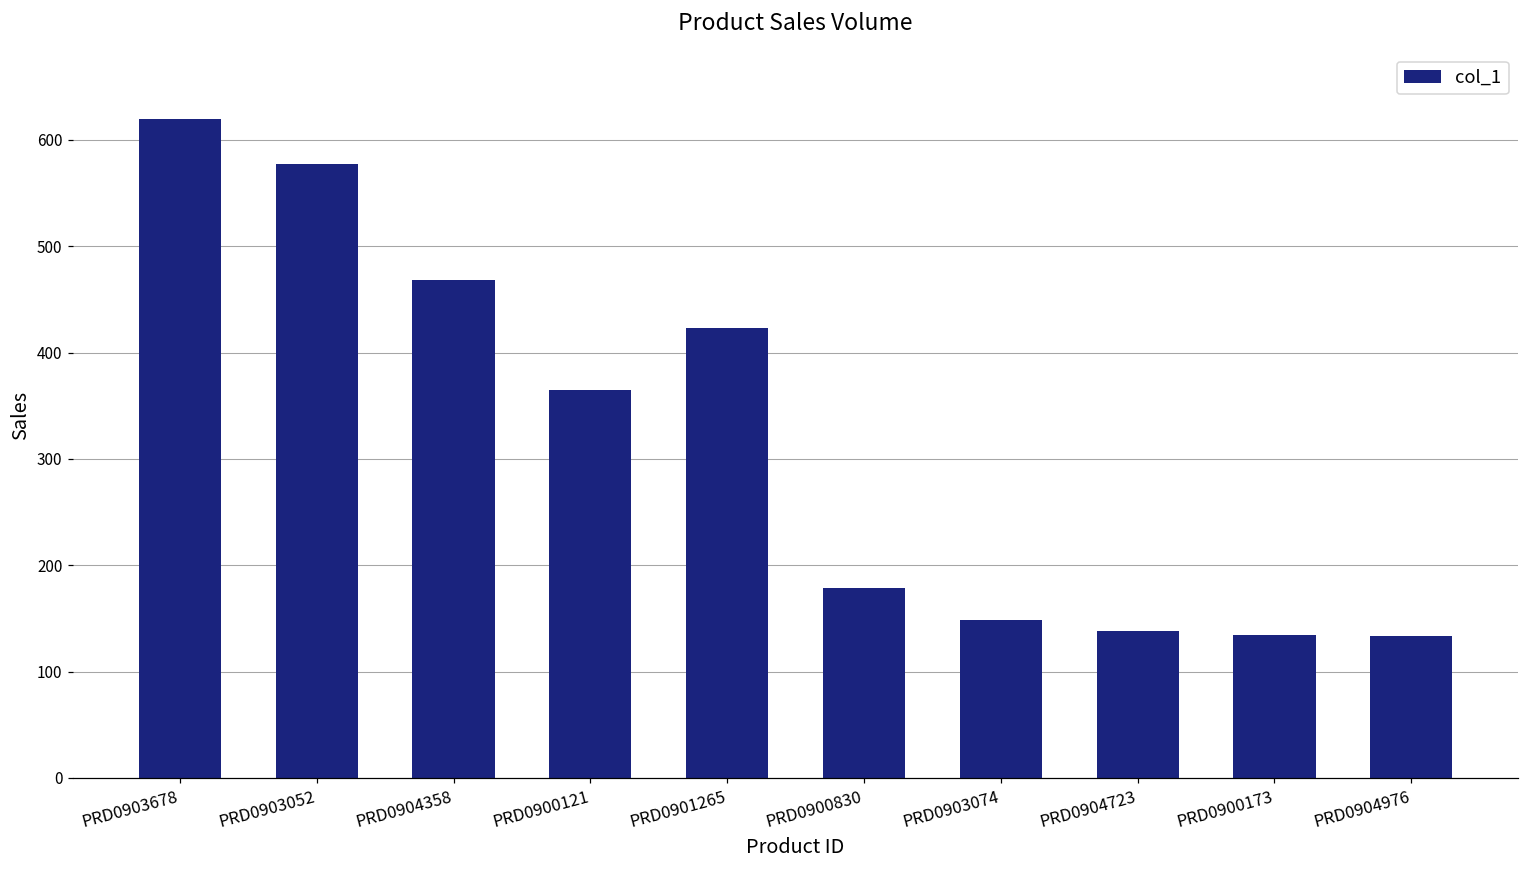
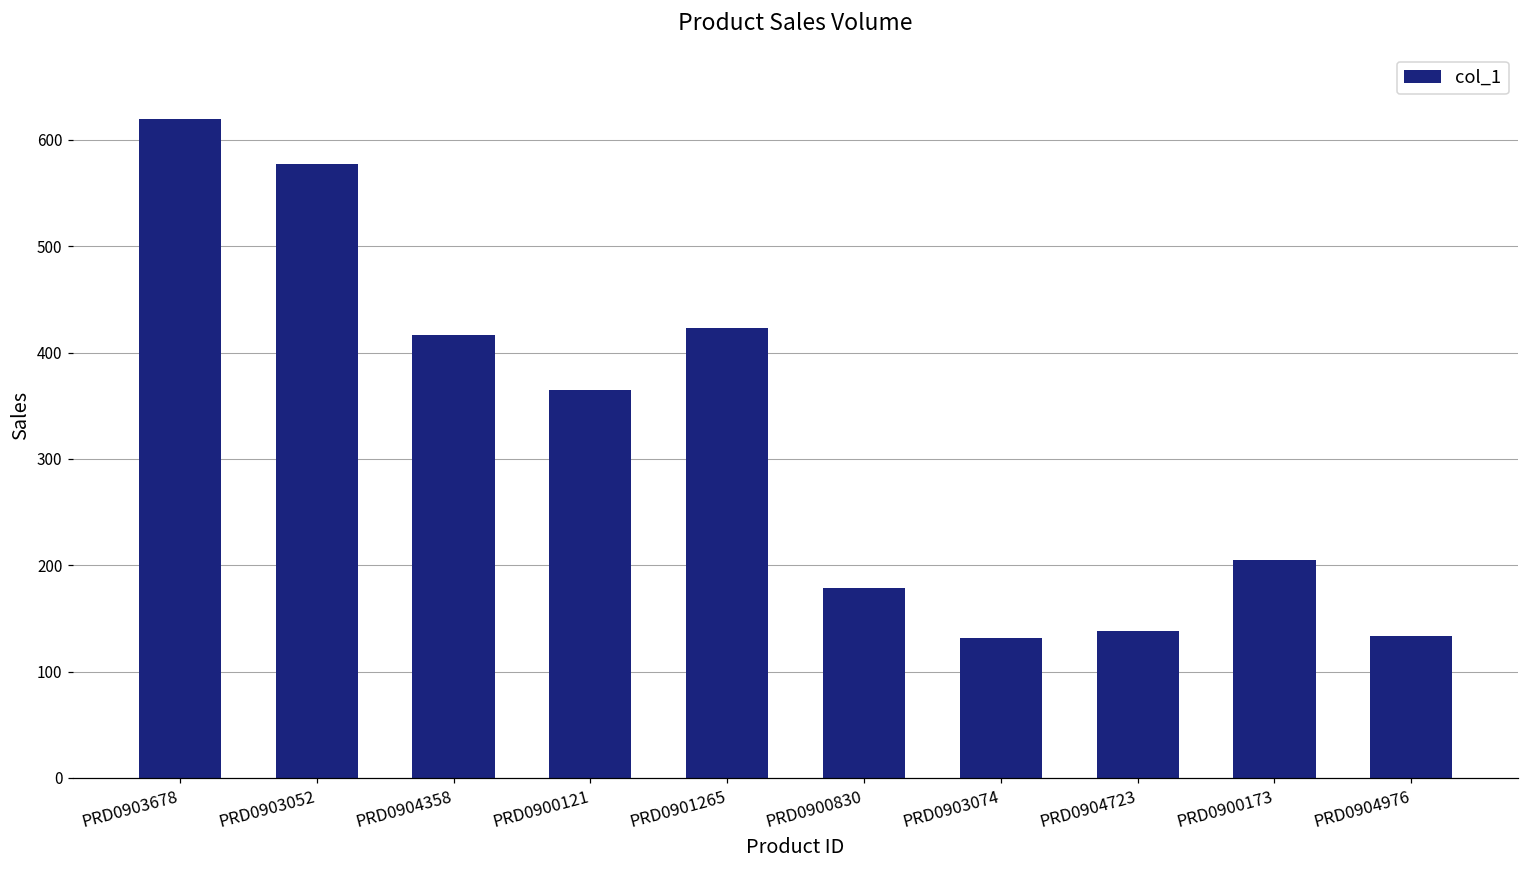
  {
    "PRD0903678": 620,
    "PRD0903052": 580,
-   "PRD0904358": 470,
+   "PRD0904358": 420,
    "PRD0900121": 370,
    "PRD0901265": 420,
    "PRD0900830": 180,
-   "PRD0903074": 150,
+   "PRD0903074": 130,
    "PRD0904723": 140,
-   "PRD0900173": 130,
+   "PRD0900173": 210,
    "PRD0904976": 130
  }
